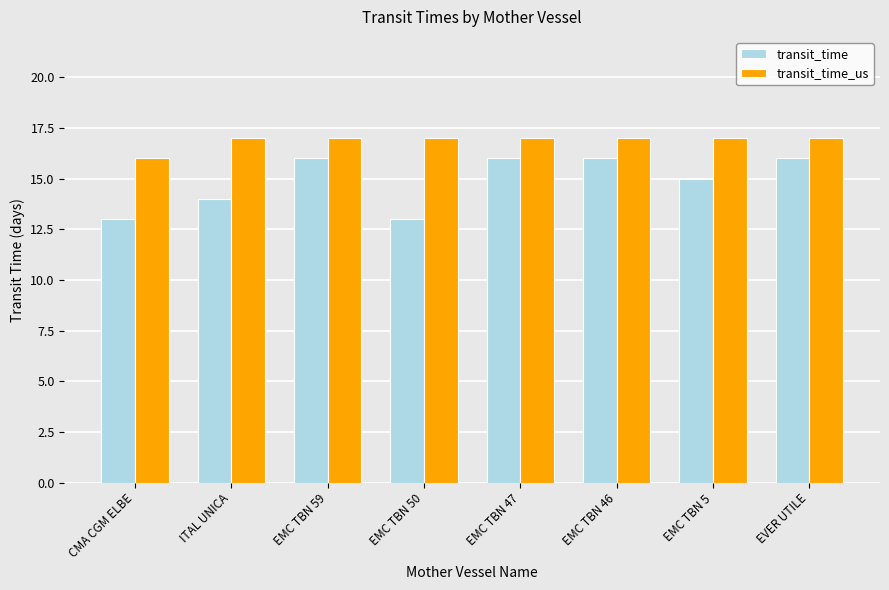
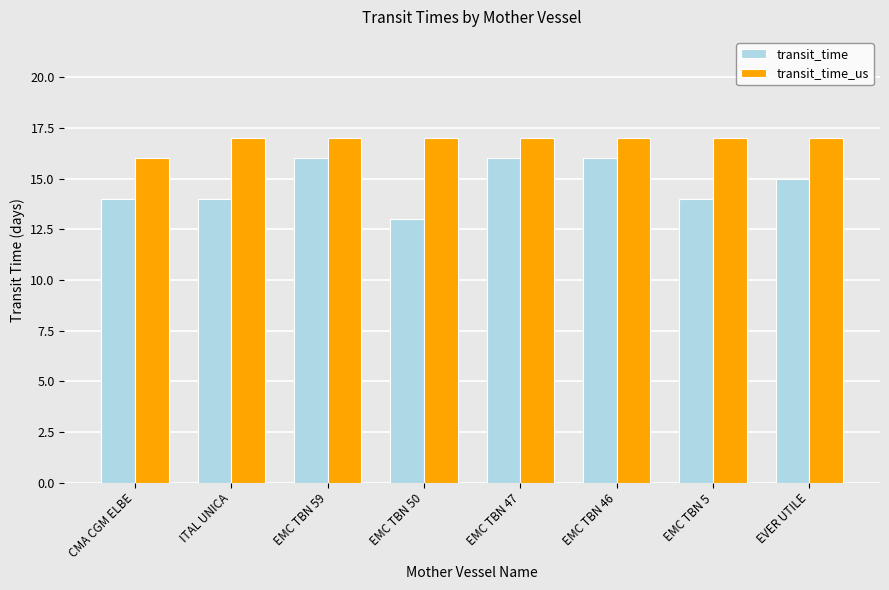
  {
    "transit_time": {
-     "CMA CGM ELBE": 13,
+     "CMA CGM ELBE": 14,
      "ITAL UNICA": 14,
      "EMC TBN 59": 16,
      "EMC TBN 50": 13,
      "EMC TBN 47": 16,
      "EMC TBN 46": 16,
-     "EMC TBN 5": 15,
-     "EVER UTILE": 16
+     "EMC TBN 5": 14,
+     "EVER UTILE": 15
    },
    "transit_time_us": {
      "CMA CGM ELBE": 16,
      "ITAL UNICA": 17,
      "EMC TBN 59": 17,
      "EMC TBN 50": 17,
      "EMC TBN 47": 17,
      "EMC TBN 46": 17,
      "EMC TBN 5": 17,
      "EVER UTILE": 17
    }
  }
